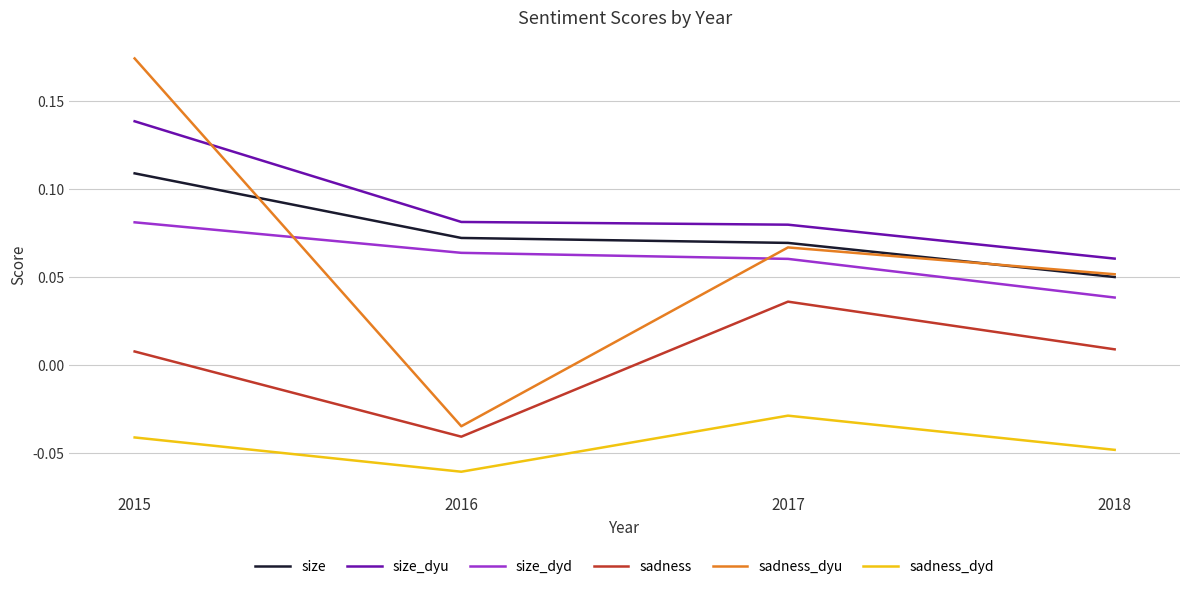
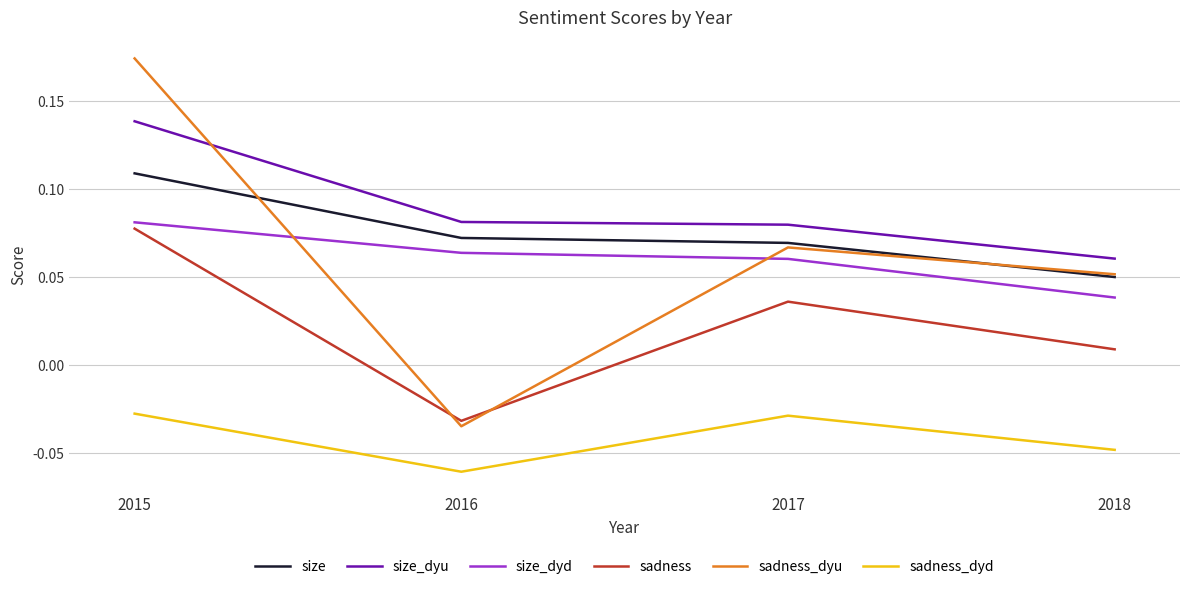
  {
    "size": {
      "2015": 0.109,
      "2016": 0.072,
      "2017": 0.069,
      "2018": 0.050
    },
    "size_dyu": {
      "2015": 0.139,
      "2016": 0.081,
      "2017": 0.080,
      "2018": 0.060
    },
    "size_dyd": {
      "2015": 0.081,
      "2016": 0.064,
      "2017": 0.060,
      "2018": 0.038
    },
    "sadness": {
-     "2015": 0.008,
-     "2016": -0.041,
+     "2015": 0.078,
+     "2016": -0.032,
      "2017": 0.036,
      "2018": 0.009
    },
    "sadness_dyu": {
      "2015": 0.174,
      "2016": -0.035,
      "2017": 0.067,
      "2018": 0.052
    },
    "sadness_dyd": {
-     "2015": -0.041,
+     "2015": -0.028,
      "2016": -0.061,
      "2017": -0.029,
      "2018": -0.048
    }
  }
